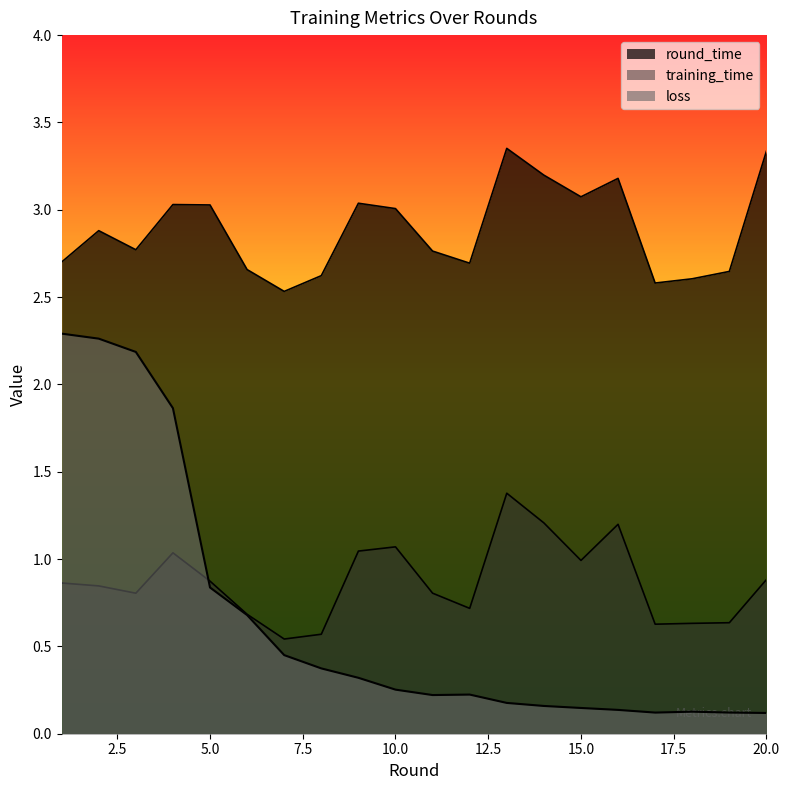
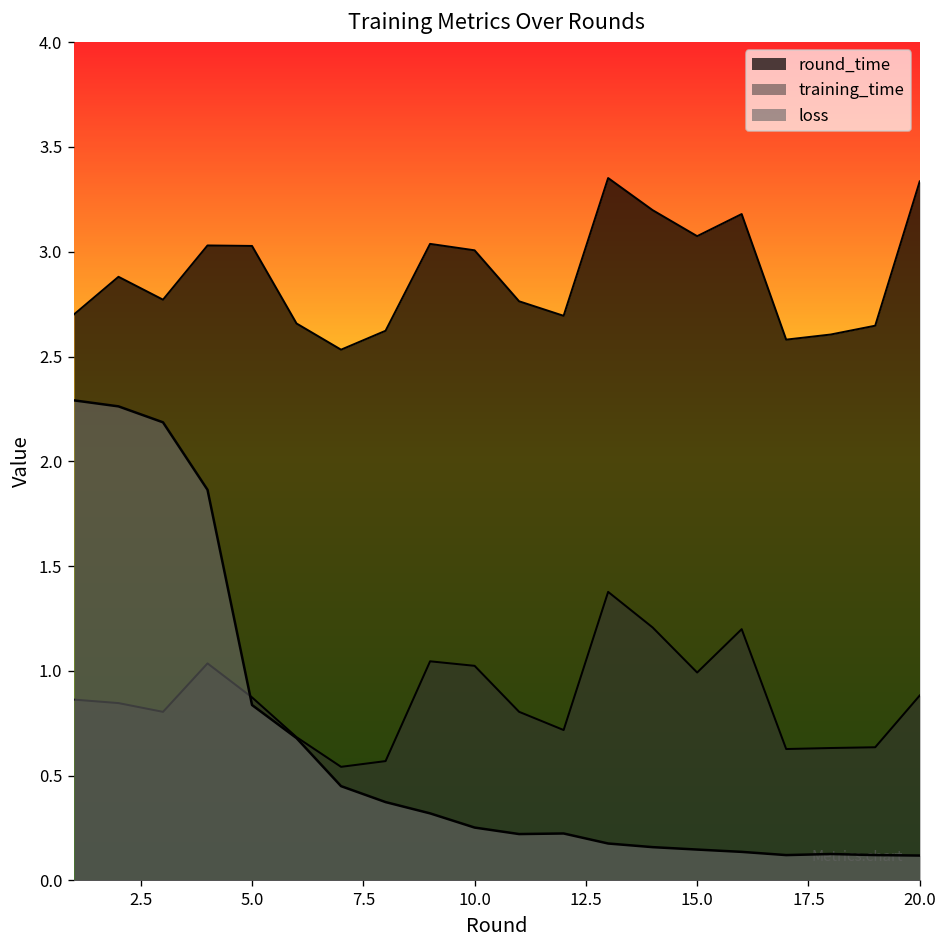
  {
    "round_time": {
      "5.0": 3.03,
      "10.0": 3.01,
      "15.0": 3.07,
      "20.0": 3.34
    },
    "training_time": {
      "5.0": 0.87,
-     "10.0": 1.07,
+     "10.0": 1.02,
      "15.0": 0.99,
      "20.0": 0.88
    },
    "loss": {
      "5.0": 0.84,
      "10.0": 0.25,
      "15.0": 0.15,
      "20.0": 0.12
    }
  }
